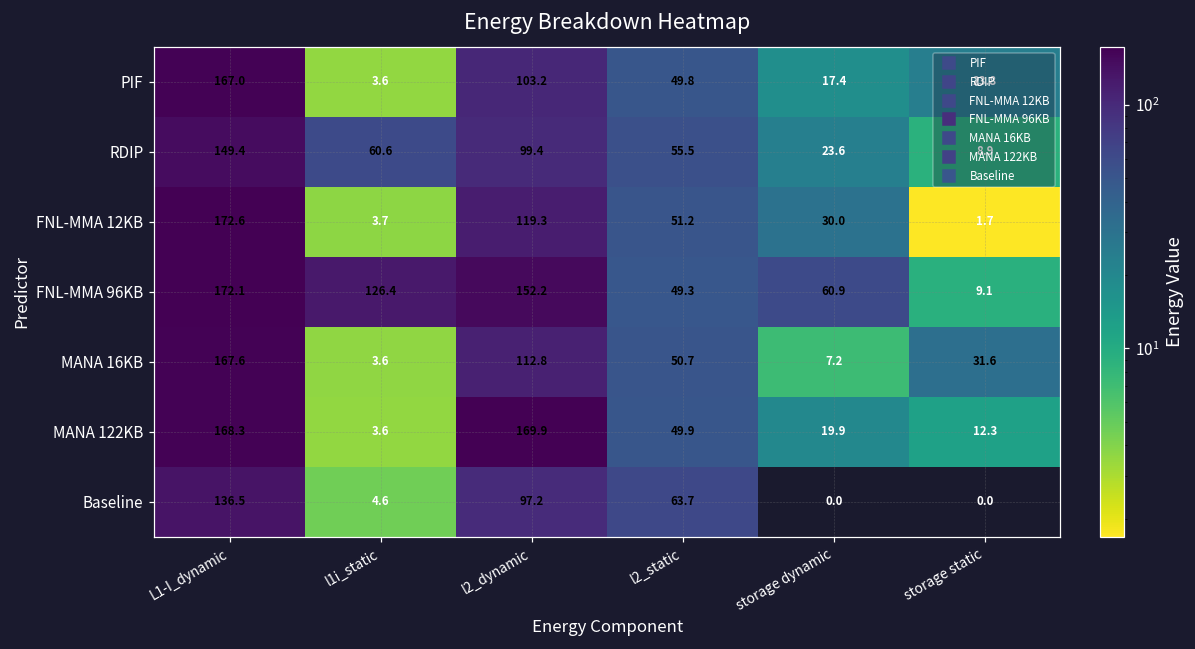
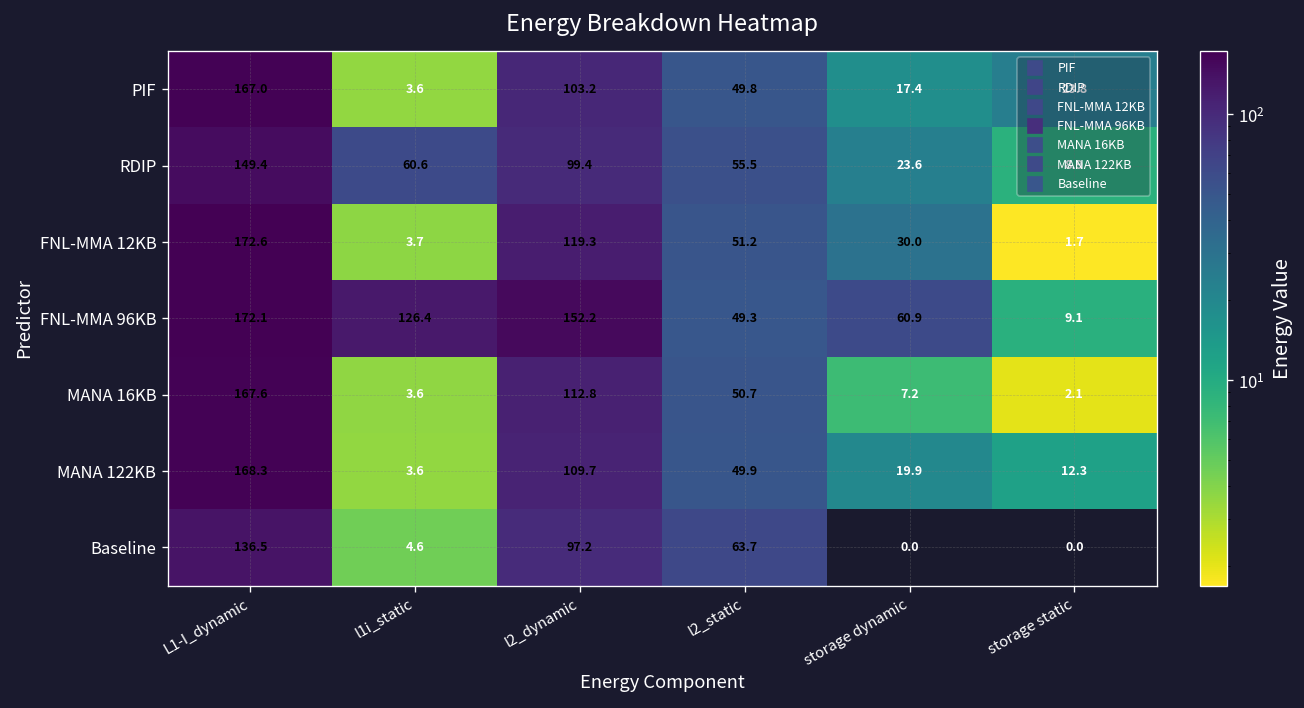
  {
    "PIF": {
      "L1-I_dynamic": 167.0,
      "l1i_static": 3.6,
      "l2_dynamic": 103.2,
      "l2_static": 49.8,
      "storage dynamic": 17.4
    },
    "RDIP": {
      "L1-I_dynamic": 149.4,
      "l1i_static": 60.6,
      "l2_dynamic": 99.4,
      "l2_static": 55.5,
      "storage dynamic": 23.6
    },
    "FNL-MMA 12KB": {
      "L1-I_dynamic": 172.6,
      "l1i_static": 3.7,
      "l2_dynamic": 119.3,
      "l2_static": 51.2,
      "storage dynamic": 30.0,
      "storage static": 1.7
    },
    "FNL-MMA 96KB": {
      "L1-I_dynamic": 172.1,
      "l1i_static": 126.4,
      "l2_dynamic": 152.2,
      "l2_static": 49.3,
      "storage dynamic": 60.9,
      "storage static": 9.1
    },
    "MANA 16KB": {
      "L1-I_dynamic": 167.6,
      "l1i_static": 3.6,
      "l2_dynamic": 112.8,
      "l2_static": 50.7,
      "storage dynamic": 7.2,
-     "storage static": 31.6
+     "storage static": 2.1
    },
    "MANA 122KB": {
      "L1-I_dynamic": 168.3,
      "l1i_static": 3.6,
-     "l2_dynamic": 169.9,
+     "l2_dynamic": 109.7,
      "l2_static": 49.9,
      "storage dynamic": 19.9,
      "storage static": 12.3
    },
    "Baseline": {
      "L1-I_dynamic": 136.5,
      "l1i_static": 4.6,
      "l2_dynamic": 97.2,
      "l2_static": 63.7,
      "storage dynamic": 0.0,
      "storage static": 0.0
    }
  }
